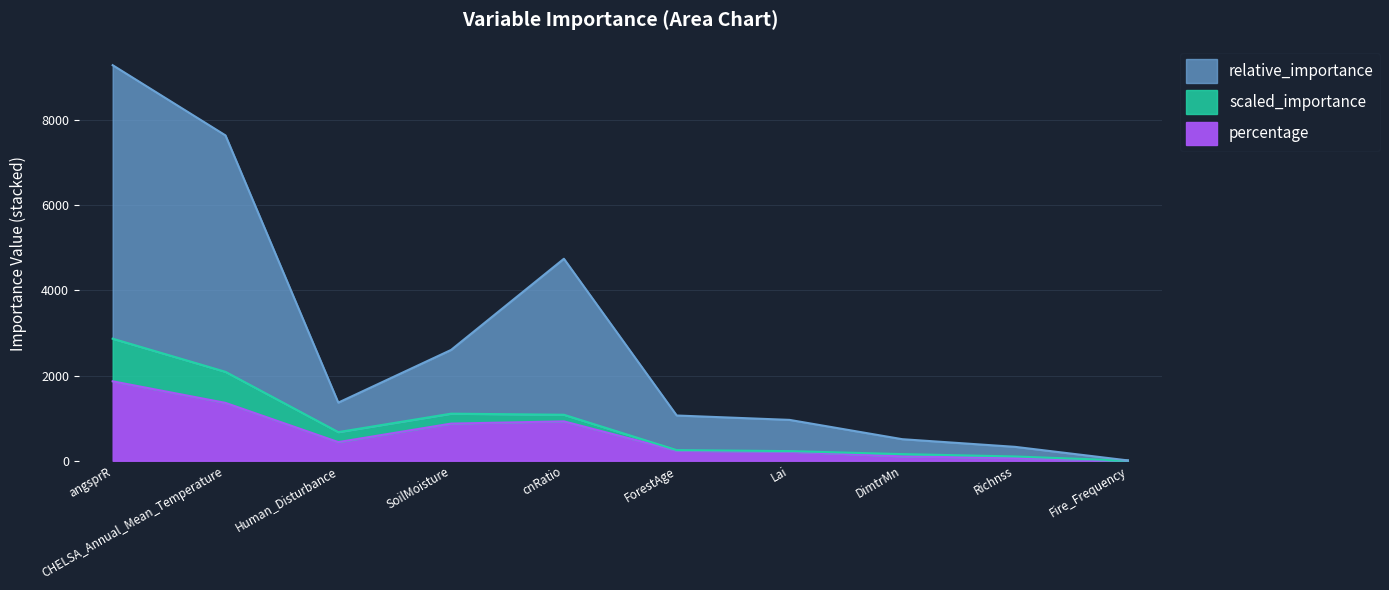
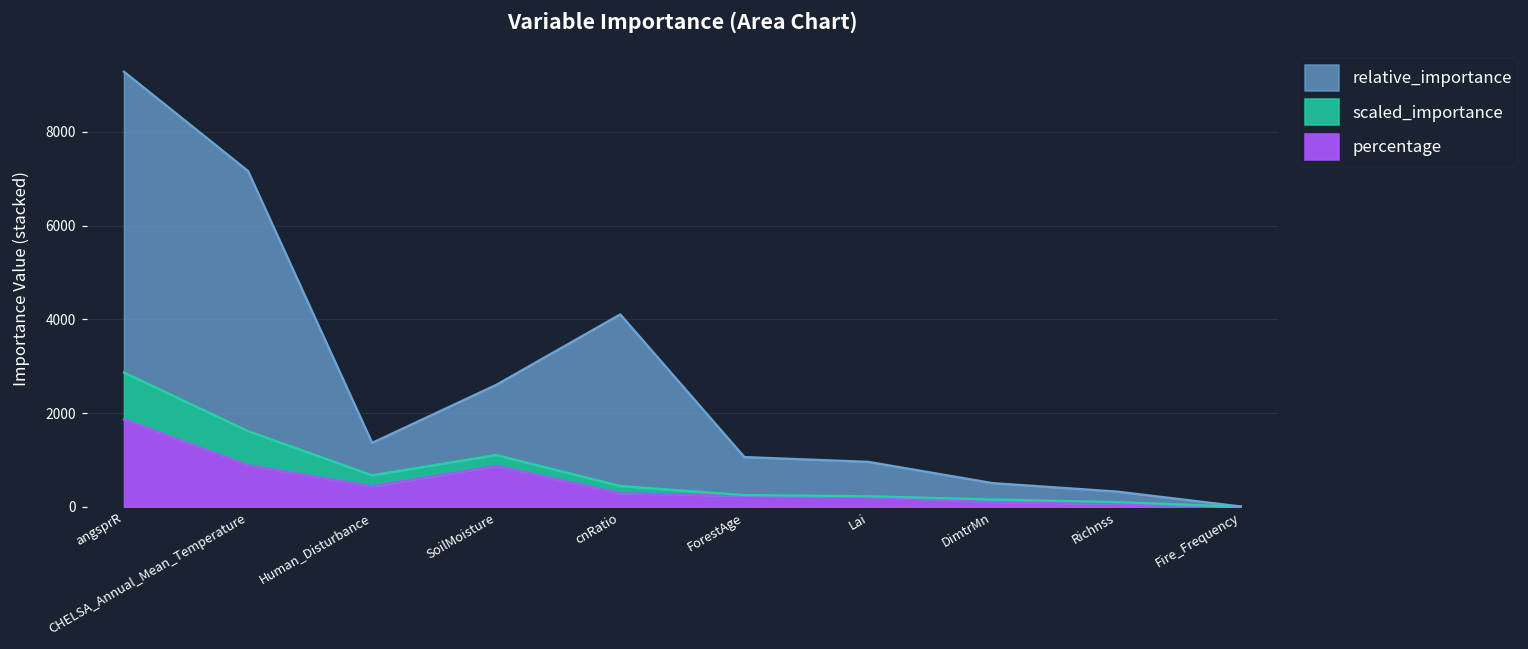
  {
    "percentage": {
      "angsprR": 1900,
-     "CHELSA_Annual_Mean_Temperature": 1400,
+     "CHELSA_Annual_Mean_Temperature": 900,
      "Human_Disturbance": 400,
      "SoilMoisture": 900,
-     "cnRatio": 900
+     "cnRatio": 300
    },
    "scaled_importance": {
      "angsprR": 1000,
      "CHELSA_Annual_Mean_Temperature": 700,
      "Human_Disturbance": 200,
      "SoilMoisture": 200,
      "cnRatio": 200
    },
    "relative_importance": {
      "angsprR": 6400,
      "CHELSA_Annual_Mean_Temperature": 5500,
      "Human_Disturbance": 700,
      "SoilMoisture": 1500,
      "cnRatio": 3700,
      "ForestAge": 800,
      "Lai": 700,
      "DimtrMn": 300,
      "Richnss": 200
    }
  }
